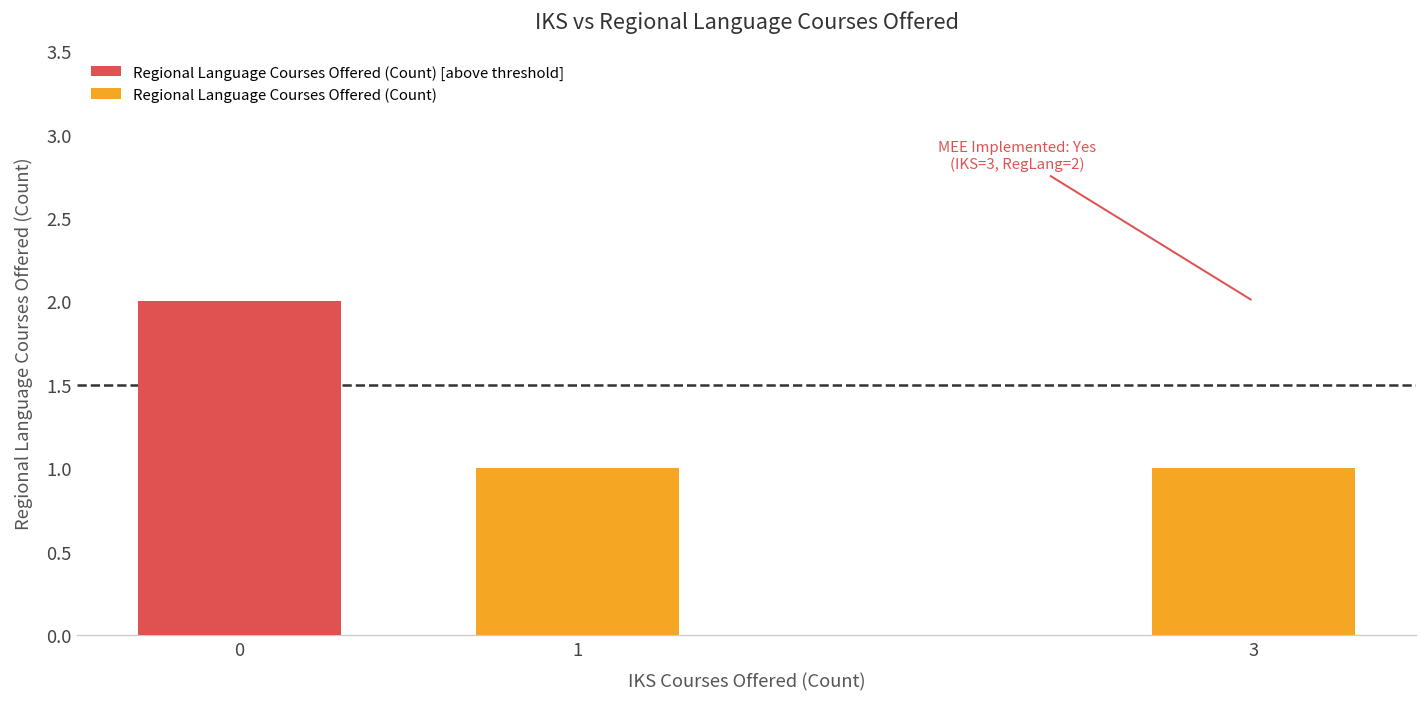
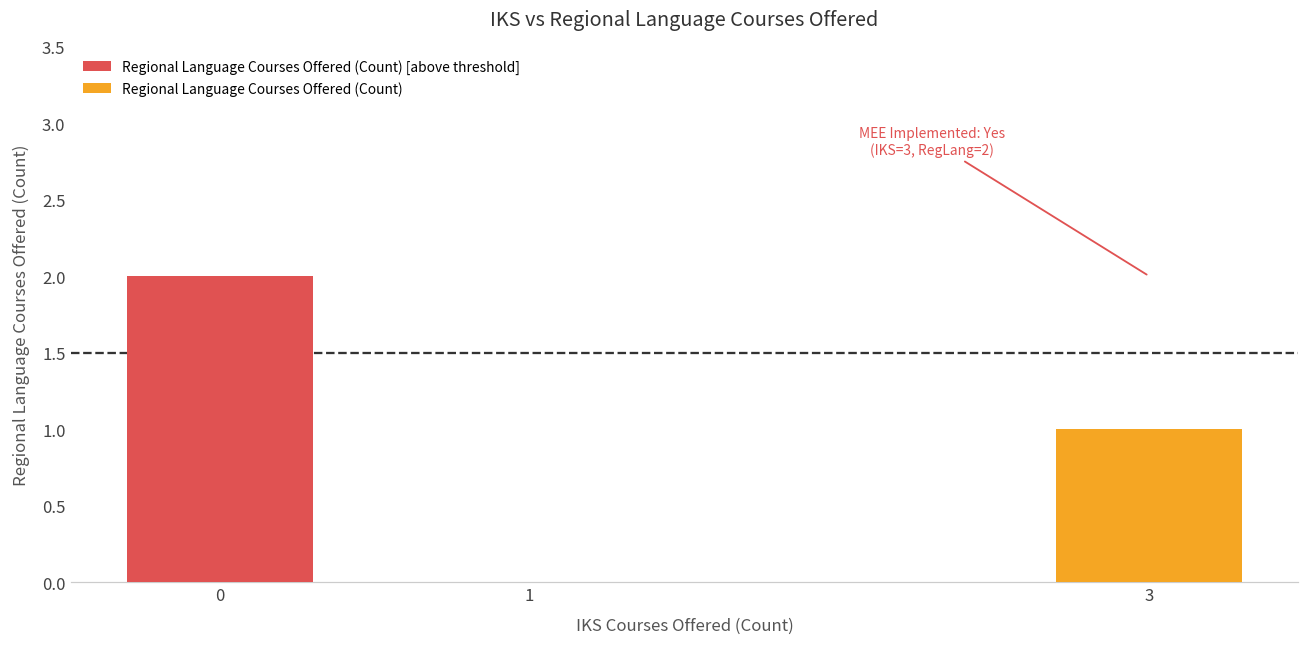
  {
    "0": 2,
-   "1": 1,
+   "1": 0,
    "3": 1
  }
